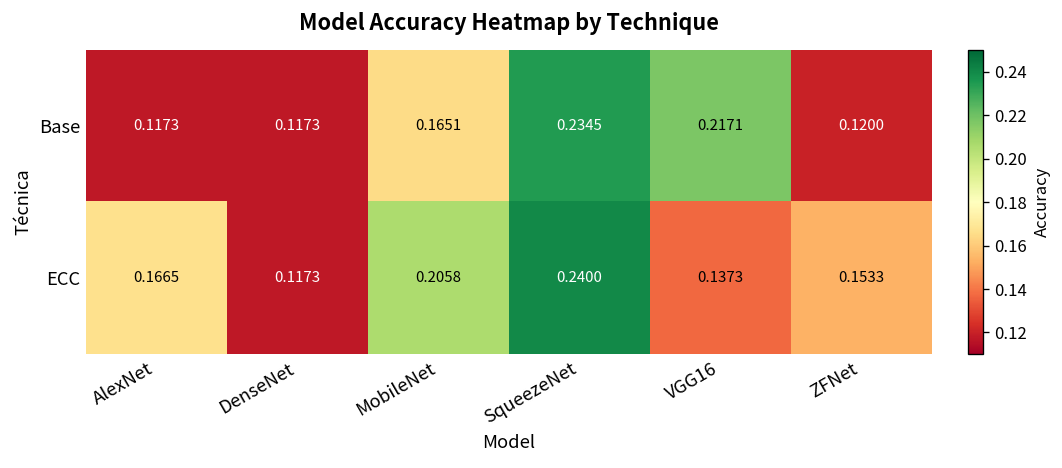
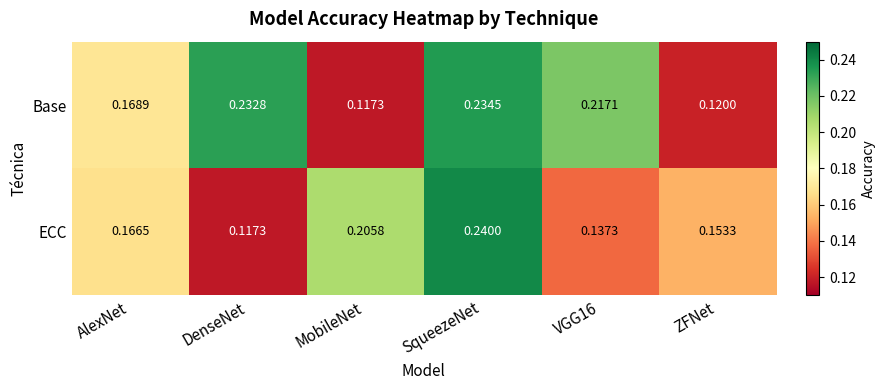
  {
    "Base": {
-     "AlexNet": 0.1173,
-     "DenseNet": 0.1173,
-     "MobileNet": 0.1651,
+     "AlexNet": 0.1689,
+     "DenseNet": 0.2328,
+     "MobileNet": 0.1173,
      "SqueezeNet": 0.2345,
      "VGG16": 0.2171,
      "ZFNet": 0.1200
    },
    "ECC": {
      "AlexNet": 0.1665,
      "DenseNet": 0.1173,
      "MobileNet": 0.2058,
      "SqueezeNet": 0.2400,
      "VGG16": 0.1373,
      "ZFNet": 0.1533
    }
  }
